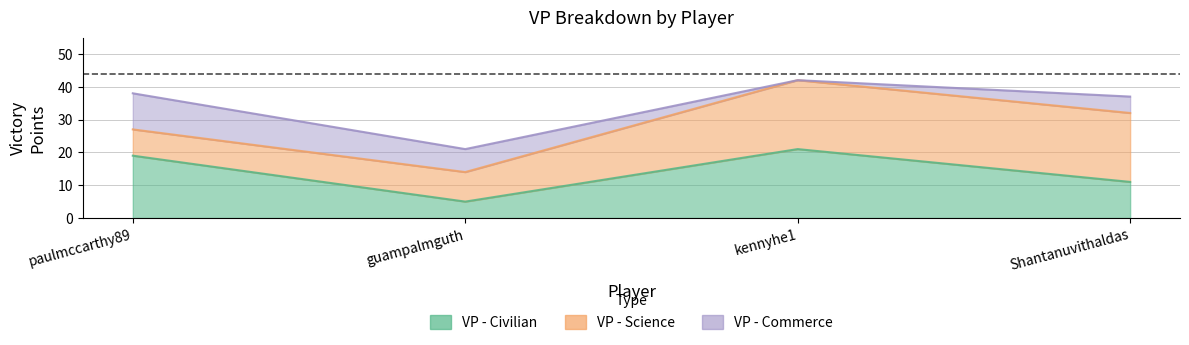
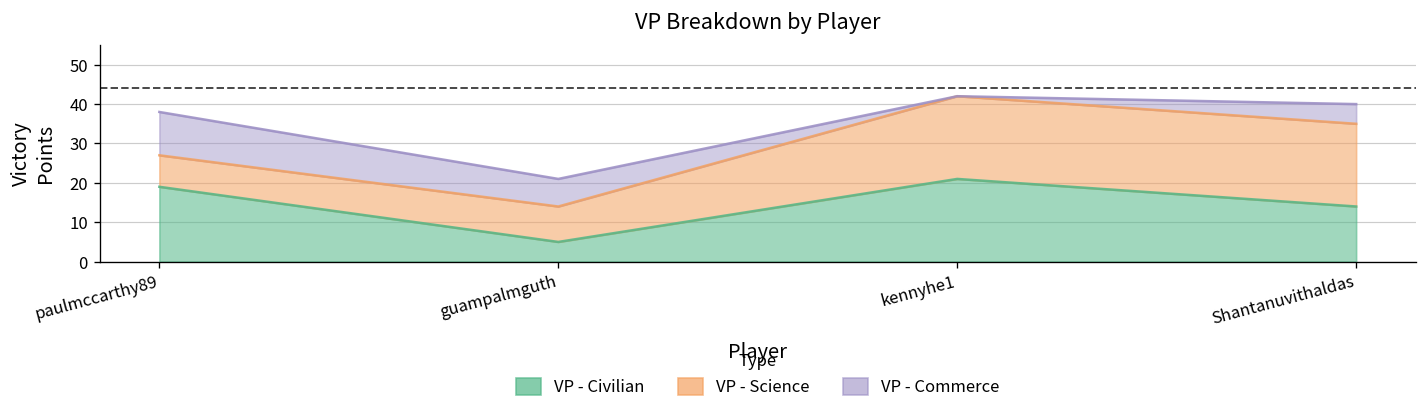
  {
    "VP - Civilian": {
      "paulmccarthy89": 19,
      "guampalmguth": 5,
      "kennyhe1": 21,
-     "Shantanuvithaldas": 11
+     "Shantanuvithaldas": 14
    },
    "VP - Science": {
      "paulmccarthy89": 8,
      "guampalmguth": 9,
      "Shantanuvithaldas": 21
    },
    "VP - Commerce": {
      "paulmccarthy89": 11,
      "guampalmguth": 7,
      "Shantanuvithaldas": 5
    }
  }
